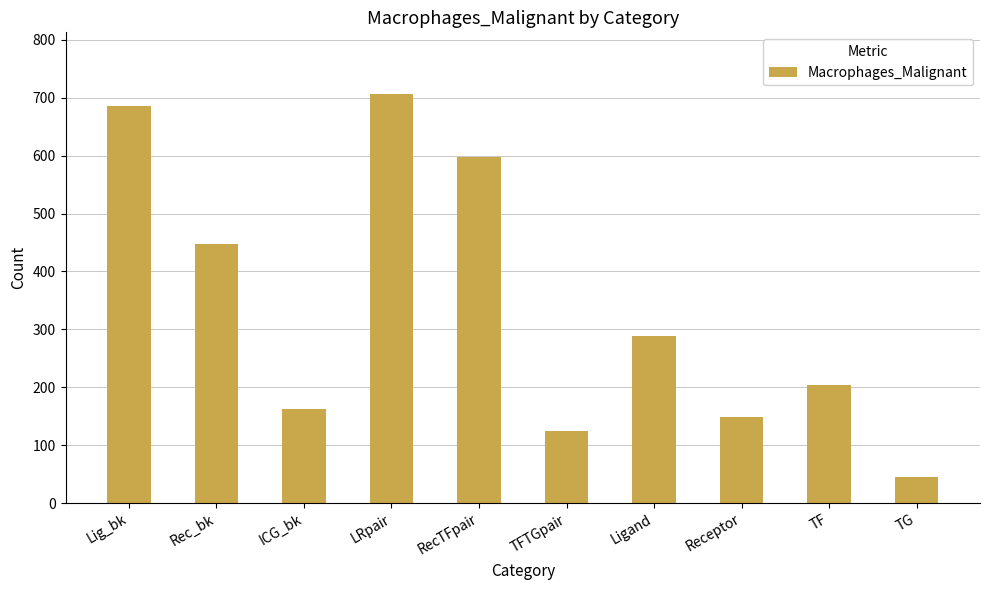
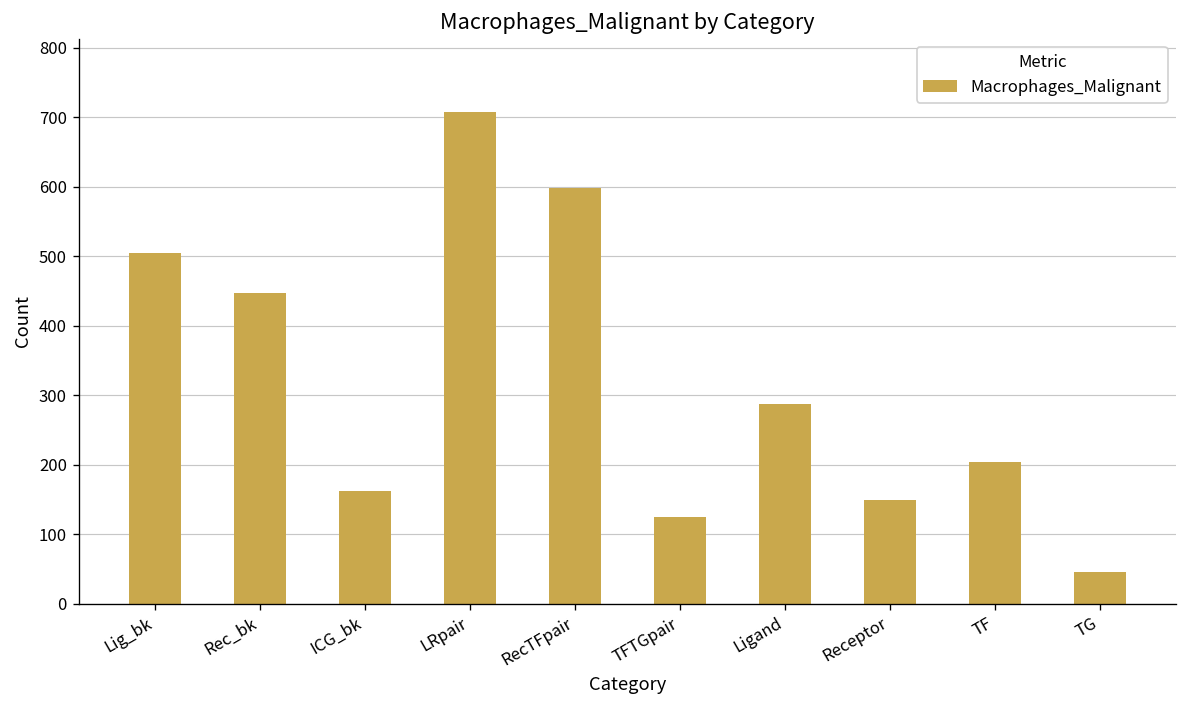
  {
-   "Lig_bk": 690,
+   "Lig_bk": 510,
    "Rec_bk": 450,
    "ICG_bk": 160,
    "LRpair": 710,
    "RecTFpair": 600,
    "TFTGpair": 120,
    "Ligand": 290,
    "Receptor": 150,
    "TF": 200,
    "TG": 50
  }
